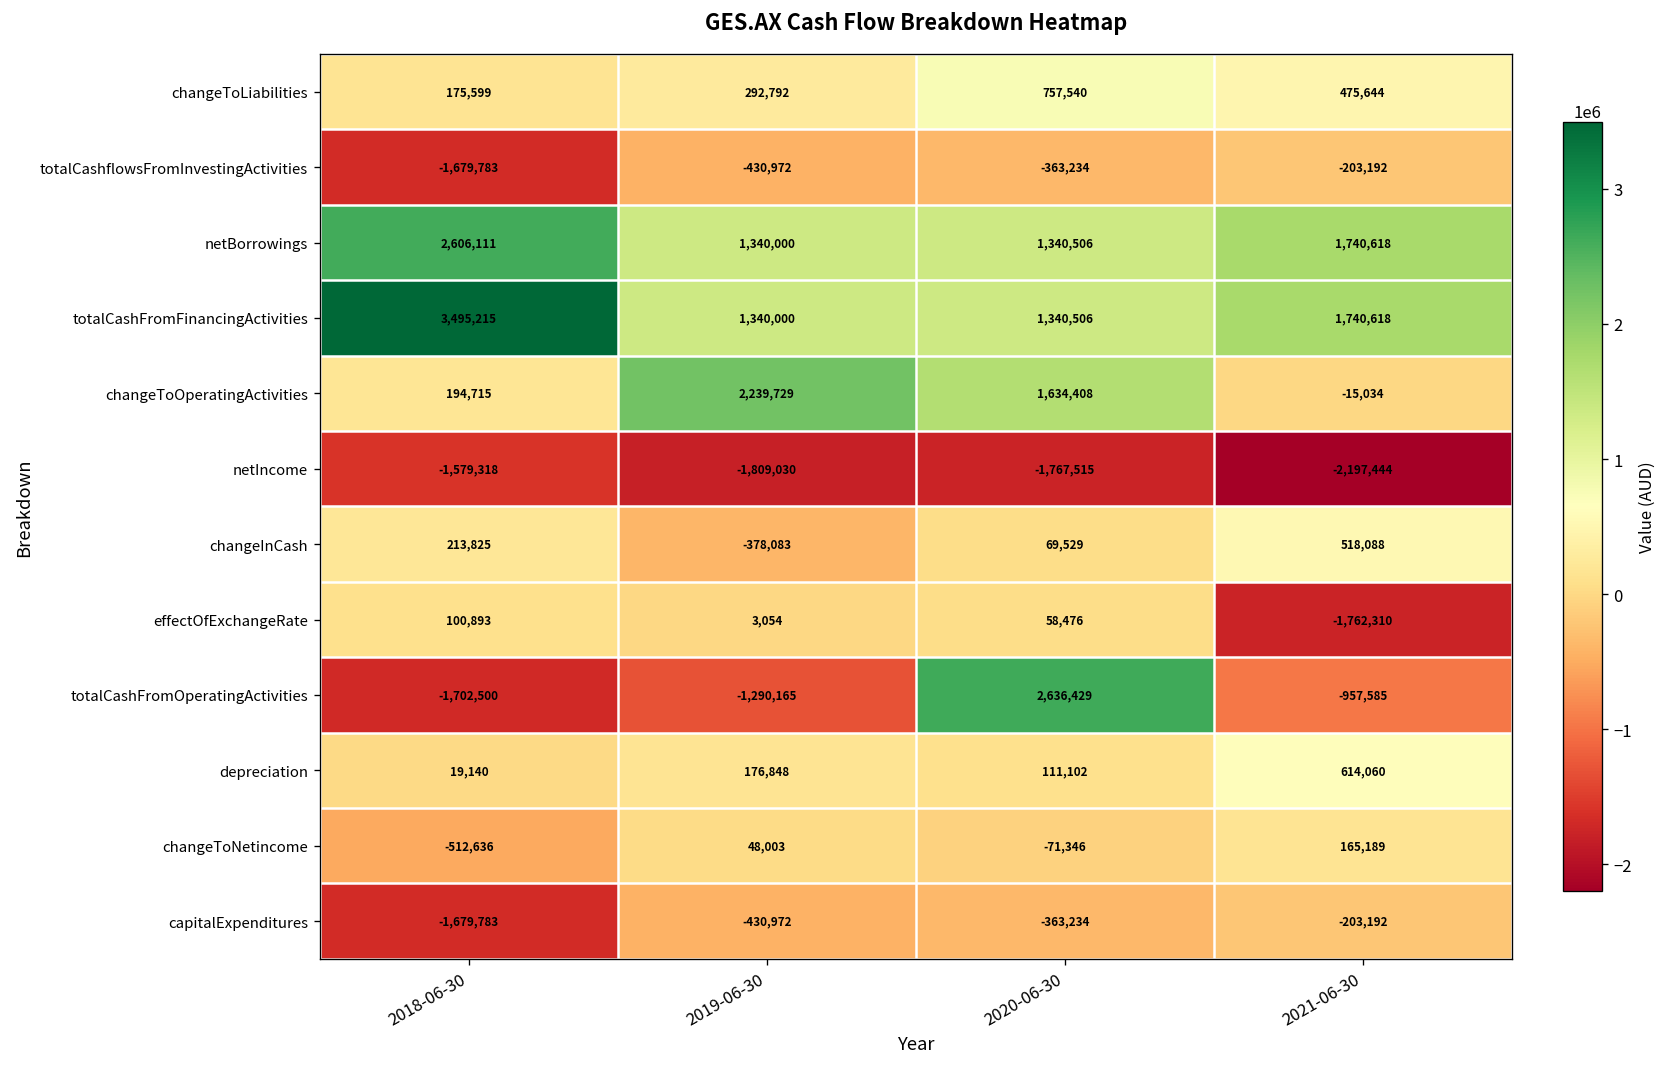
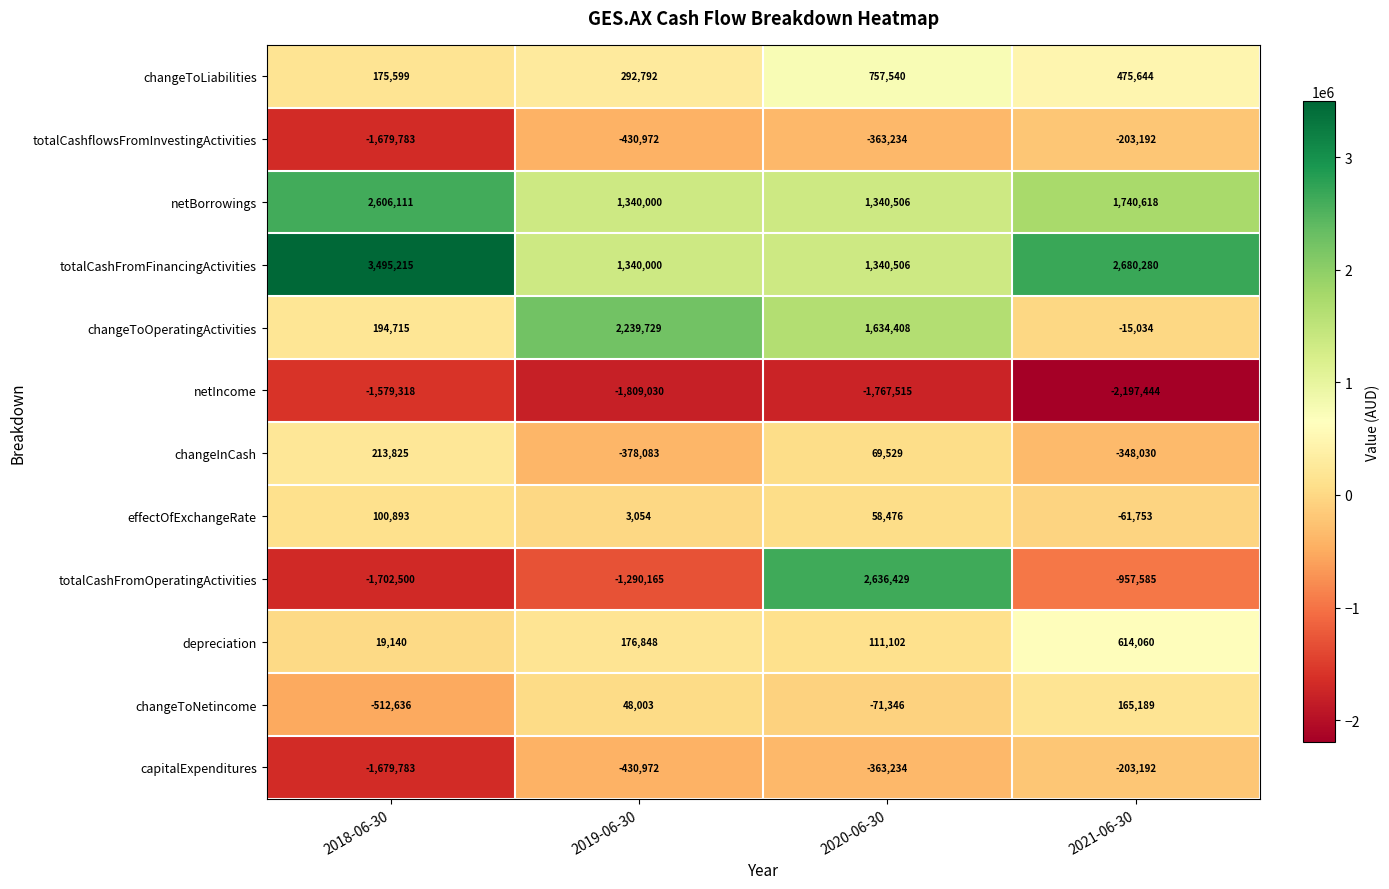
  {
    "changeToLiabilities": {
      "2018-06-30": "175,599",
      "2019-06-30": "292,792",
      "2020-06-30": "757,540",
      "2021-06-30": "475,644"
    },
    "totalCashflowsFromInvestingActivities": {
      "2018-06-30": "-1,679,783",
      "2019-06-30": "-430,972",
      "2020-06-30": "-363,234",
      "2021-06-30": "-203,192"
    },
    "netBorrowings": {
      "2018-06-30": "2,606,111",
      "2019-06-30": "1,340,000",
      "2020-06-30": "1,340,506",
      "2021-06-30": "1,740,618"
    },
    "totalCashFromFinancingActivities": {
      "2018-06-30": "3,495,215",
      "2019-06-30": "1,340,000",
      "2020-06-30": "1,340,506",
-     "2021-06-30": "1,740,618"
+     "2021-06-30": "2,680,280"
    },
    "changeToOperatingActivities": {
      "2018-06-30": "194,715",
      "2019-06-30": "2,239,729",
      "2020-06-30": "1,634,408",
      "2021-06-30": "-15,034"
    },
    "netIncome": {
      "2018-06-30": "-1,579,318",
      "2019-06-30": "-1,809,030",
      "2020-06-30": "-1,767,515",
      "2021-06-30": "-2,197,444"
    },
    "changeInCash": {
      "2018-06-30": "213,825",
      "2019-06-30": "-378,083",
      "2020-06-30": "69,529",
-     "2021-06-30": "518,088"
+     "2021-06-30": "-348,030"
    },
    "effectOfExchangeRate": {
      "2018-06-30": "100,893",
      "2019-06-30": "3,054",
      "2020-06-30": "58,476",
-     "2021-06-30": "-1,762,310"
+     "2021-06-30": "-61,753"
    },
    "totalCashFromOperatingActivities": {
      "2018-06-30": "-1,702,500",
      "2019-06-30": "-1,290,165",
      "2020-06-30": "2,636,429",
      "2021-06-30": "-957,585"
    },
    "depreciation": {
      "2018-06-30": "19,140",
      "2019-06-30": "176,848",
      "2020-06-30": "111,102",
      "2021-06-30": "614,060"
    },
    "changeToNetincome": {
      "2018-06-30": "-512,636",
      "2019-06-30": "48,003",
      "2020-06-30": "-71,346",
      "2021-06-30": "165,189"
    },
    "capitalExpenditures": {
      "2018-06-30": "-1,679,783",
      "2019-06-30": "-430,972",
      "2020-06-30": "-363,234",
      "2021-06-30": "-203,192"
    }
  }
